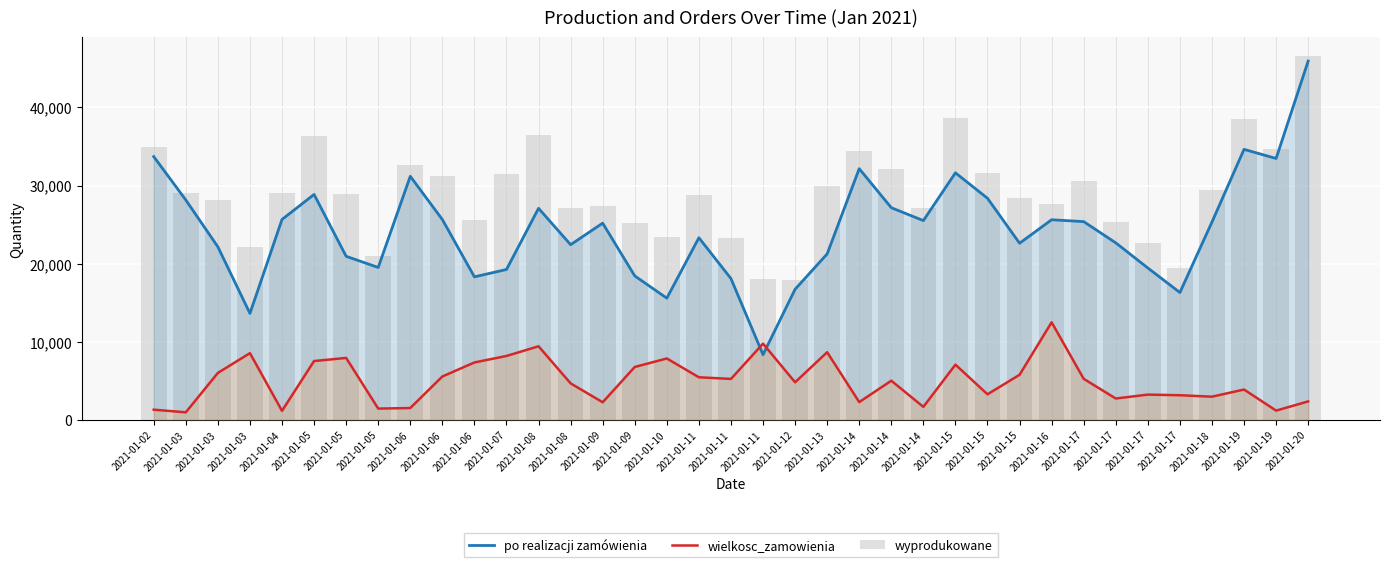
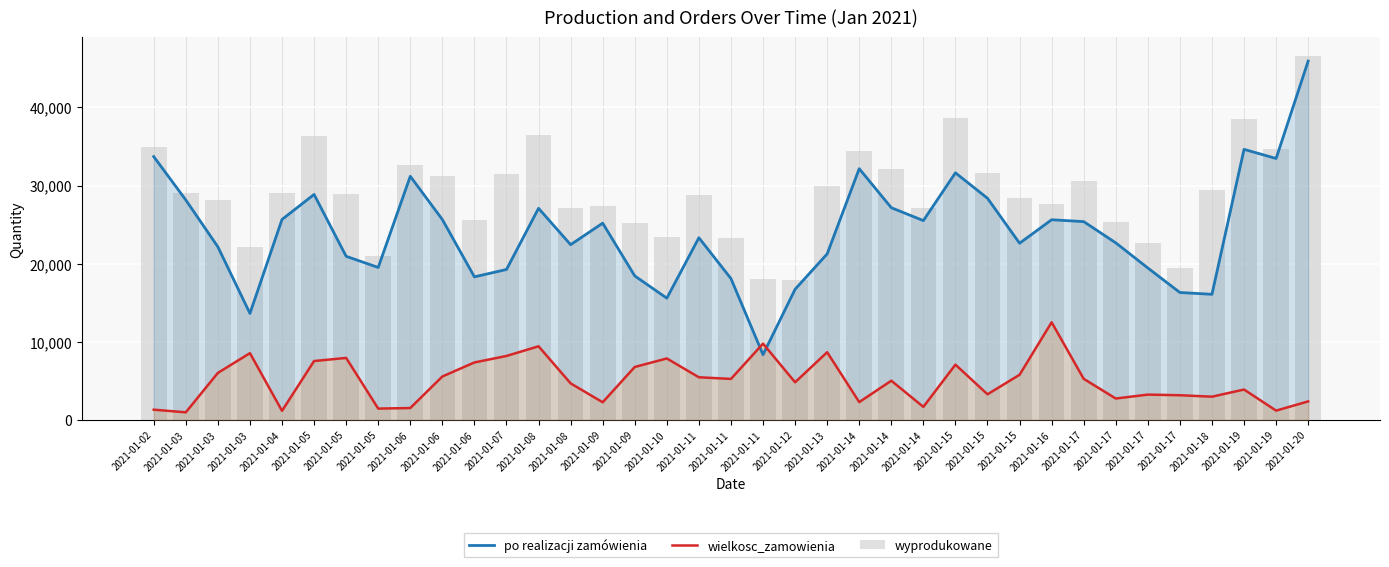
  {
    "po realizacji zamówienia": {
      "2021-01-02": "34,000",
      "2021-01-04": "26,000",
      "2021-01-07": "19,000",
      "2021-01-10": "16,000",
      "2021-01-12": "17,000",
      "2021-01-13": "21,000",
      "2021-01-16": "26,000",
-     "2021-01-18": "25,000",
+     "2021-01-18": "16,000",
      "2021-01-20": "46,000"
    },
    "wyprodukowane": {
      "2021-01-02": "35,000",
      "2021-01-04": "29,000",
      "2021-01-07": "31,000",
      "2021-01-10": "23,000",
      "2021-01-12": "18,000",
      "2021-01-13": "30,000",
      "2021-01-16": "28,000",
      "2021-01-18": "29,000",
      "2021-01-20": "47,000"
    },
    "wielkosc_zamowienia": {
      "2021-01-02": "1,000",
      "2021-01-04": "1,000",
      "2021-01-07": "8,000",
      "2021-01-10": "8,000",
      "2021-01-12": "5,000",
      "2021-01-13": "9,000",
      "2021-01-16": "12,000",
      "2021-01-18": "3,000",
      "2021-01-20": "2,000"
    }
  }
